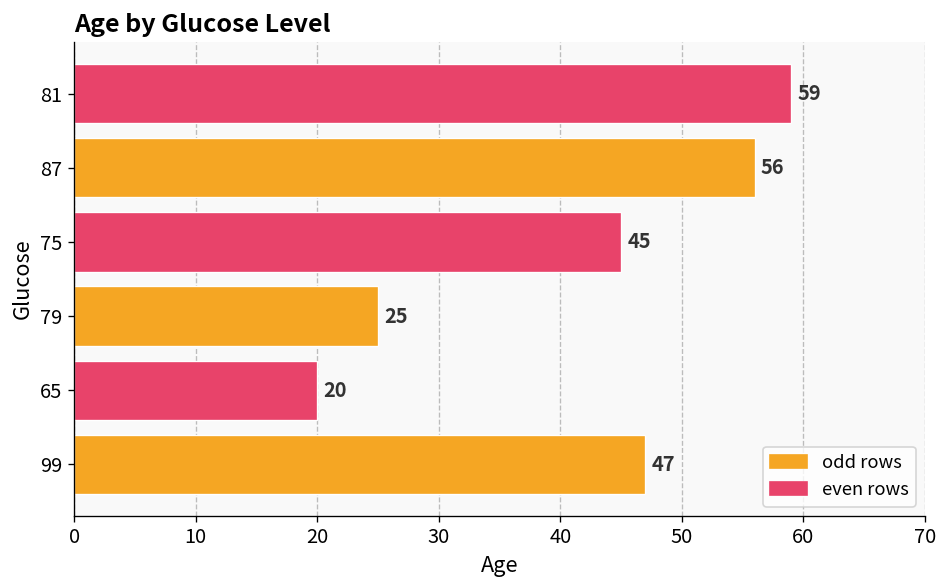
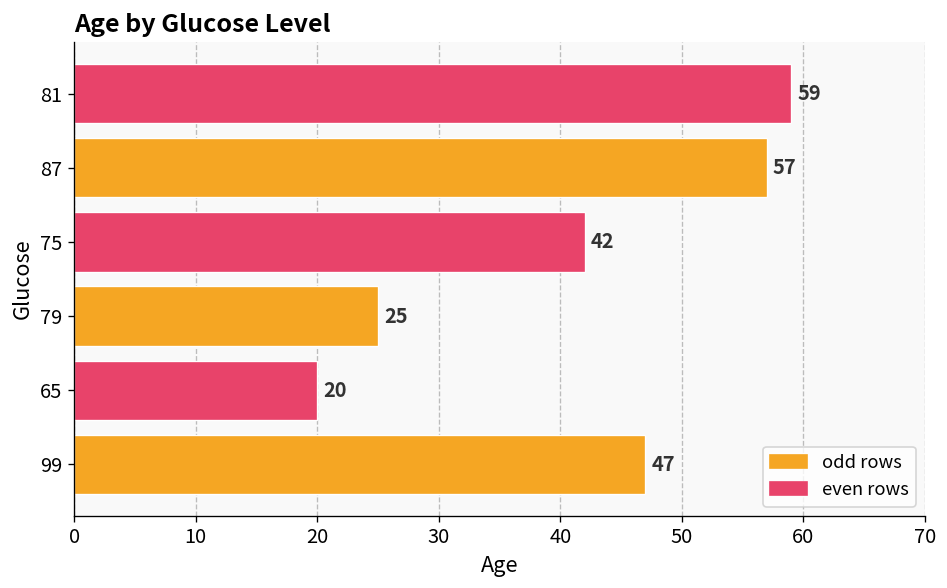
  {
    "81": 59,
-   "87": 56,
-   "75": 45,
+   "87": 57,
+   "75": 42,
    "79": 25,
    "65": 20,
    "99": 47
  }
